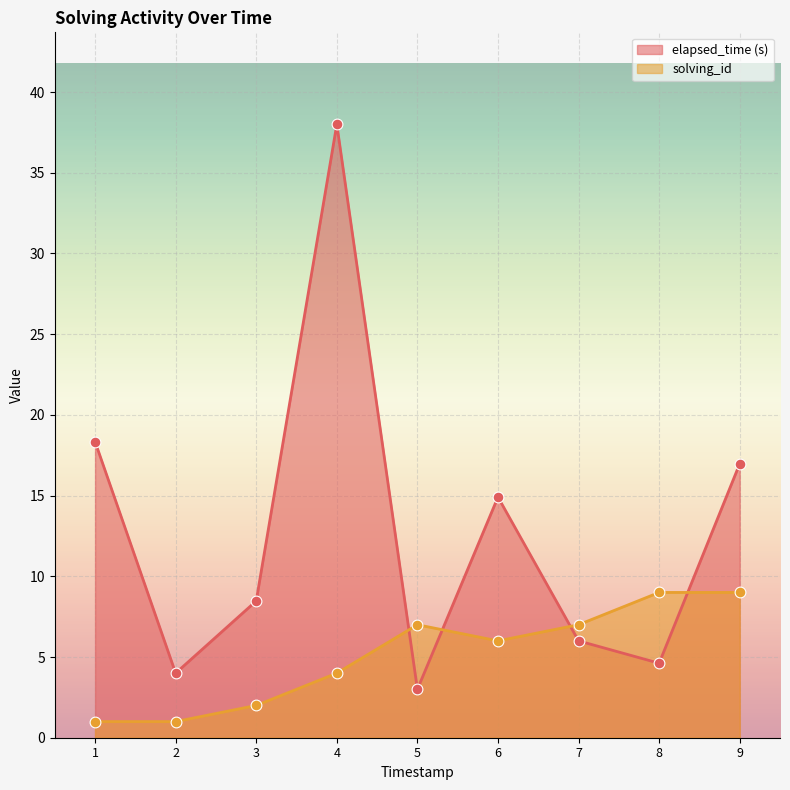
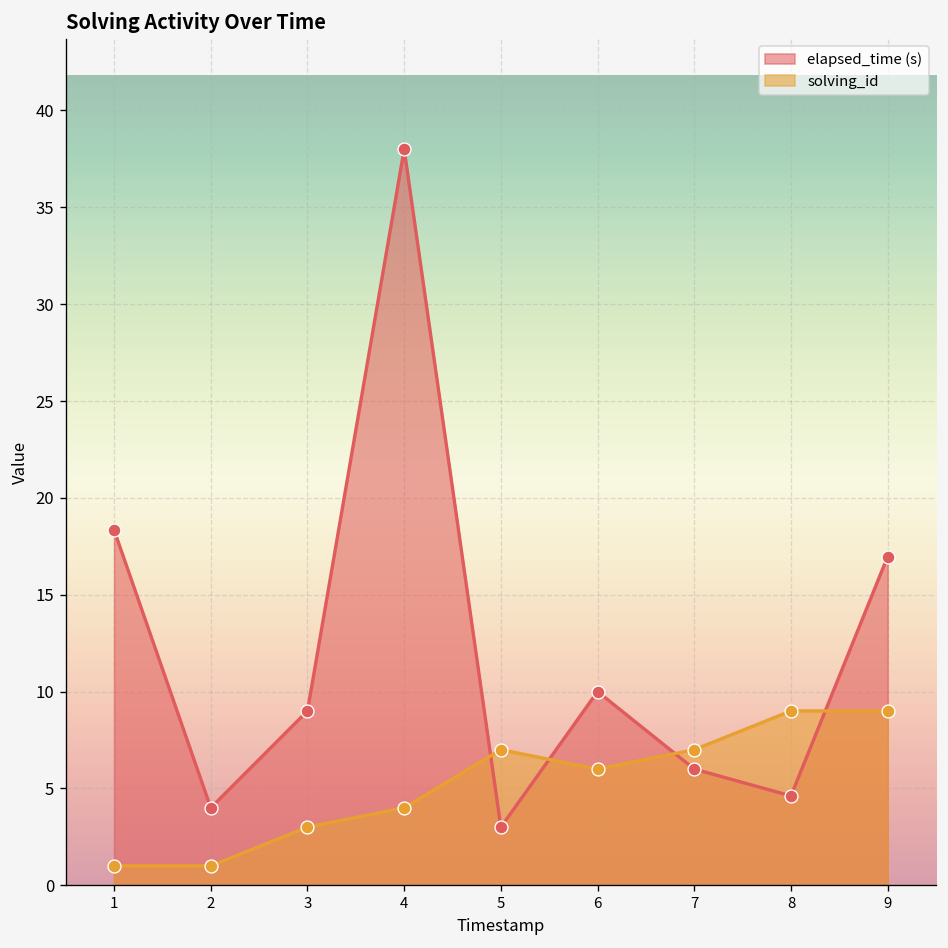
  {
    "elapsed_time (s)": {
      "1": 18.3,
      "2": 4.0,
-     "3": 8.5,
+     "3": 9.0,
      "4": 38.0,
      "5": 3.0,
-     "6": 14.9,
+     "6": 10.0,
      "7": 6.0,
      "8": 4.6,
      "9": 17.0
    },
    "solving_id": {
      "1": 1,
      "2": 1,
-     "3": 2,
+     "3": 3,
      "4": 4,
      "5": 7,
      "6": 6,
      "7": 7,
      "8": 9,
      "9": 9
    }
  }
